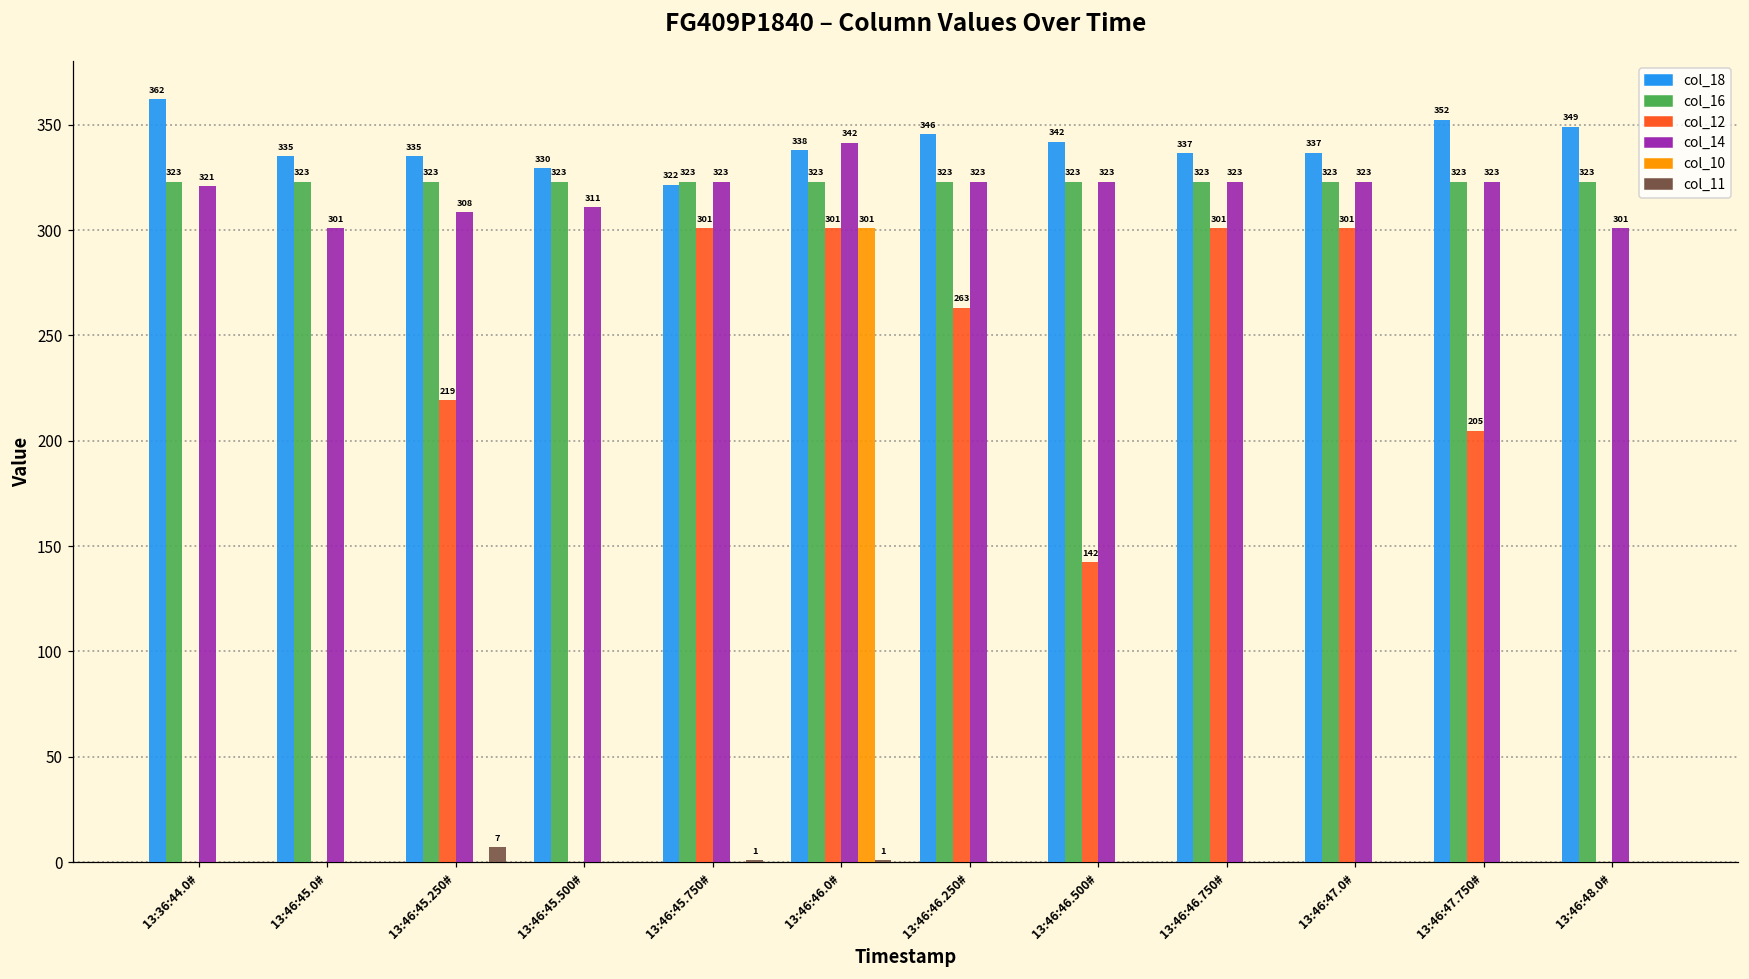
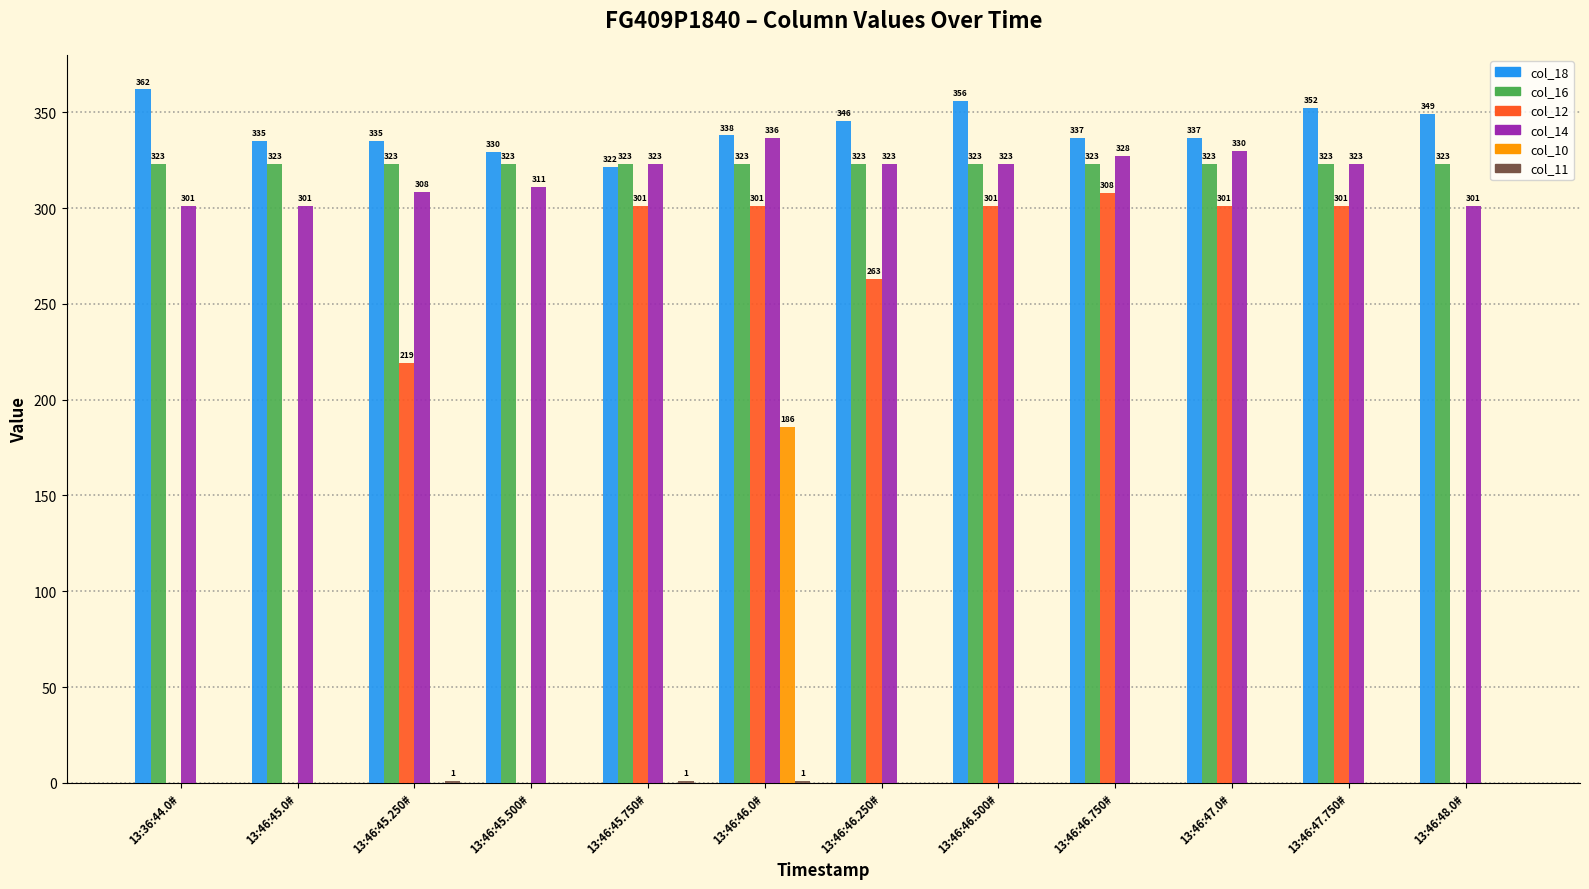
  {
    "col_18": {
      "13:36:44.0#": 362,
      "13:46:45.0#": 335,
      "13:46:45.250#": 335,
      "13:46:45.500#": 330,
      "13:46:45.750#": 322,
      "13:46:46.0#": 338,
      "13:46:46.250#": 346,
-     "13:46:46.500#": 342,
+     "13:46:46.500#": 356,
      "13:46:46.750#": 337,
      "13:46:47.0#": 337,
      "13:46:47.750#": 352,
      "13:46:48.0#": 349
    },
    "col_16": {
      "13:36:44.0#": 323,
      "13:46:45.0#": 323,
      "13:46:45.250#": 323,
      "13:46:45.500#": 323,
      "13:46:45.750#": 323,
      "13:46:46.0#": 323,
      "13:46:46.250#": 323,
      "13:46:46.500#": 323,
      "13:46:46.750#": 323,
      "13:46:47.0#": 323,
      "13:46:47.750#": 323,
      "13:46:48.0#": 323
    },
    "col_12": {
      "13:46:45.250#": 219,
      "13:46:45.750#": 301,
      "13:46:46.0#": 301,
      "13:46:46.250#": 263,
-     "13:46:46.500#": 142,
-     "13:46:46.750#": 301,
+     "13:46:46.500#": 301,
+     "13:46:46.750#": 308,
      "13:46:47.0#": 301,
-     "13:46:47.750#": 205
+     "13:46:47.750#": 301
    },
    "col_14": {
-     "13:36:44.0#": 321,
+     "13:36:44.0#": 301,
      "13:46:45.0#": 301,
      "13:46:45.250#": 308,
      "13:46:45.500#": 311,
      "13:46:45.750#": 323,
-     "13:46:46.0#": 342,
+     "13:46:46.0#": 336,
      "13:46:46.250#": 323,
      "13:46:46.500#": 323,
-     "13:46:46.750#": 323,
-     "13:46:47.0#": 323,
+     "13:46:46.750#": 328,
+     "13:46:47.0#": 330,
      "13:46:47.750#": 323,
      "13:46:48.0#": 301
    },
    "col_10": {
-     "13:46:46.0#": 301
+     "13:46:46.0#": 186
    },
    "col_11": {
-     "13:46:45.250#": 7,
+     "13:46:45.250#": 1,
      "13:46:45.750#": 1,
      "13:46:46.0#": 1
    }
  }
